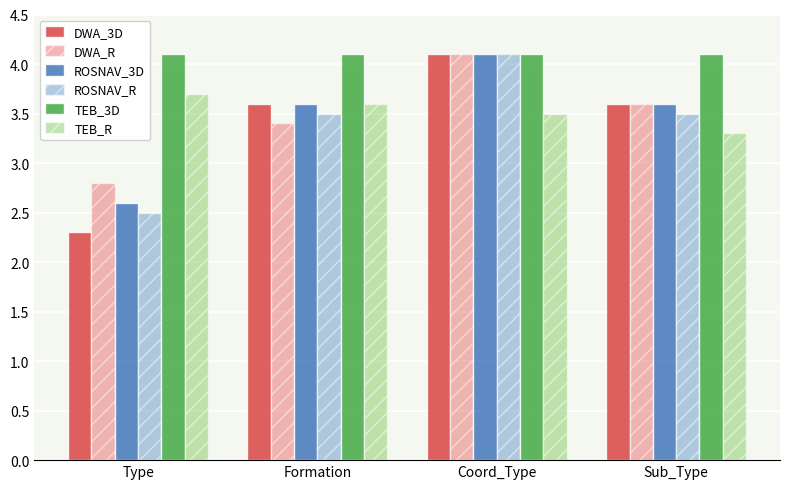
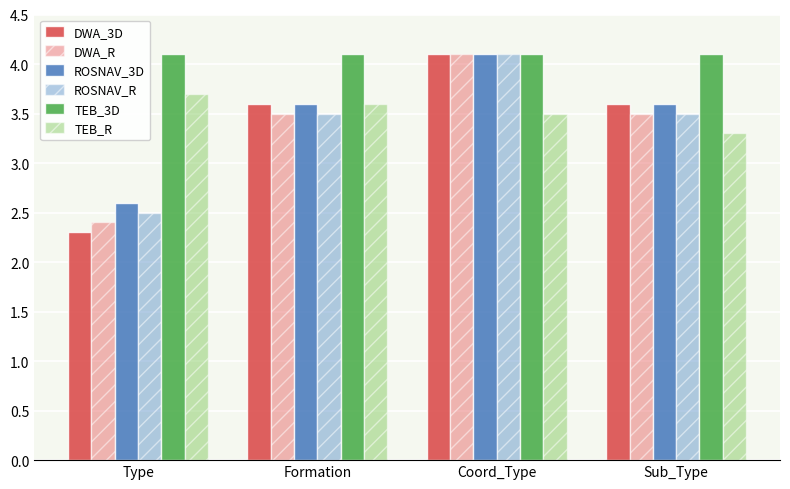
  {
    "DWA_3D": {
      "Type": 2.3,
      "Formation": 3.6,
      "Coord_Type": 4.1,
      "Sub_Type": 3.6
    },
    "DWA_R": {
-     "Type": 2.8,
-     "Formation": 3.4,
+     "Type": 2.4,
+     "Formation": 3.5,
      "Coord_Type": 4.1,
-     "Sub_Type": 3.6
+     "Sub_Type": 3.5
    },
    "TEB_3D": {
      "Type": 4.1,
      "Formation": 4.1,
      "Coord_Type": 4.1,
      "Sub_Type": 4.1
    },
    "TEB_R": {
      "Type": 3.7,
      "Formation": 3.6,
      "Coord_Type": 3.5,
      "Sub_Type": 3.3
    }
  }
